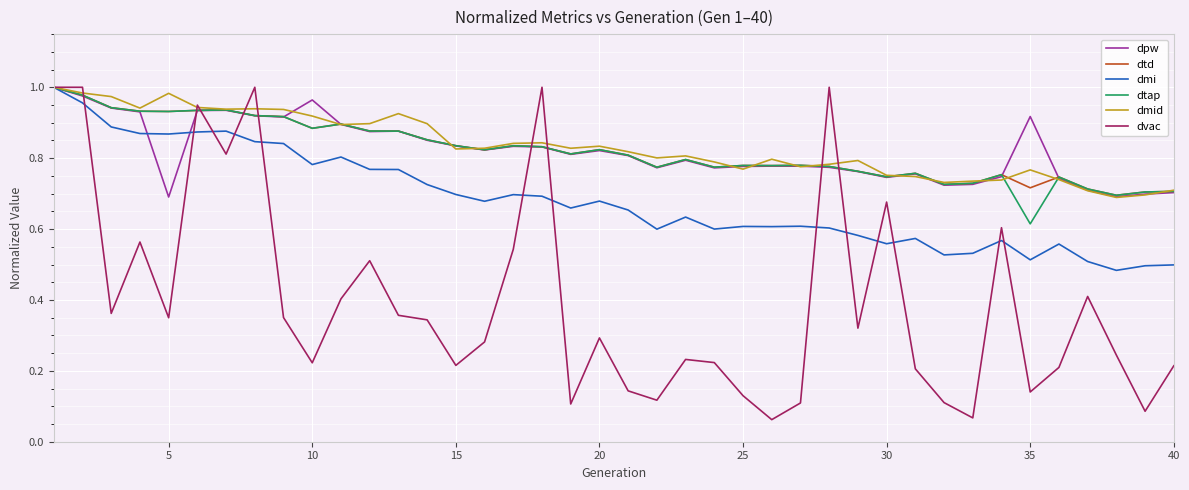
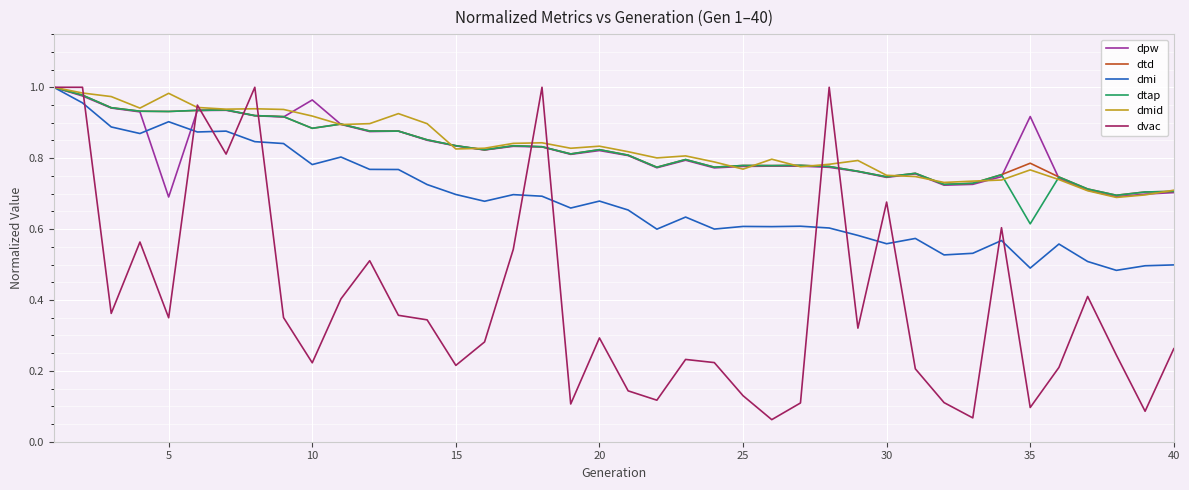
  {
    "dpw": {
      "5": 0.69,
      "10": 0.96,
      "35": 0.92
    },
    "dtd": {
-     "35": 0.72
+     "35": 0.79
    },
    "dmi": {
-     "5": 0.87,
+     "5": 0.90,
      "10": 0.78,
      "15": 0.70,
      "20": 0.68,
      "25": 0.61,
      "30": 0.56,
-     "35": 0.51,
+     "35": 0.49,
      "40": 0.50
    },
    "dtap": {
      "35": 0.61
    },
    "dmid": {
      "5": 0.98,
      "10": 0.92,
      "15": 0.83,
      "20": 0.83,
      "25": 0.77,
      "35": 0.77
    },
    "dvac": {
      "5": 0.35,
      "10": 0.22,
      "15": 0.22,
      "20": 0.29,
      "25": 0.13,
      "30": 0.68,
-     "35": 0.14,
-     "40": 0.21
+     "35": 0.10,
+     "40": 0.26
    }
  }
